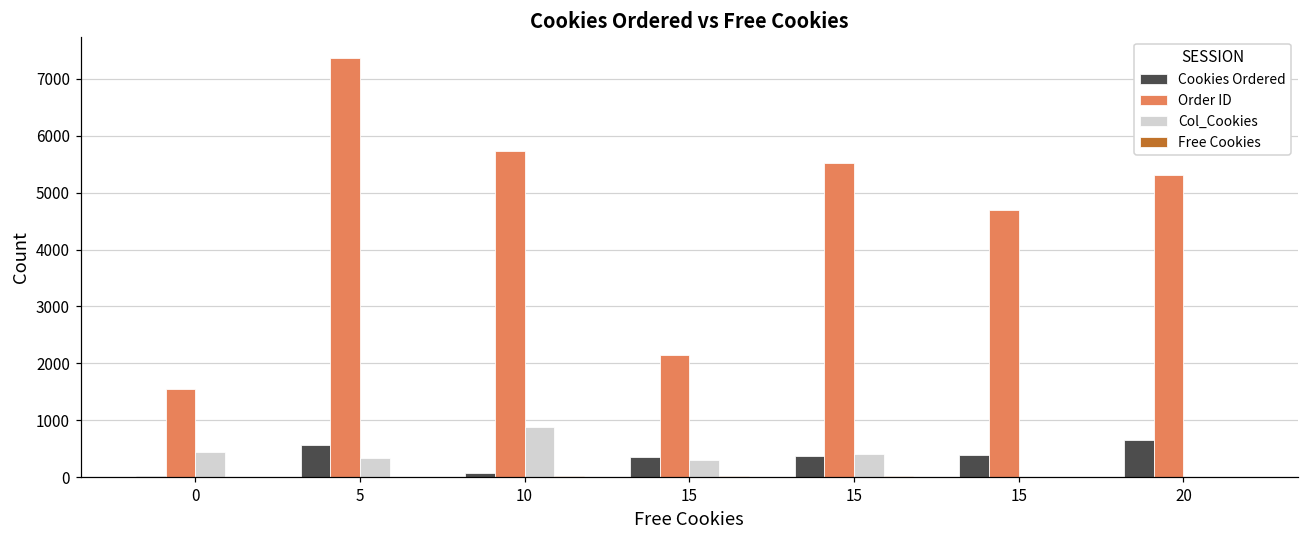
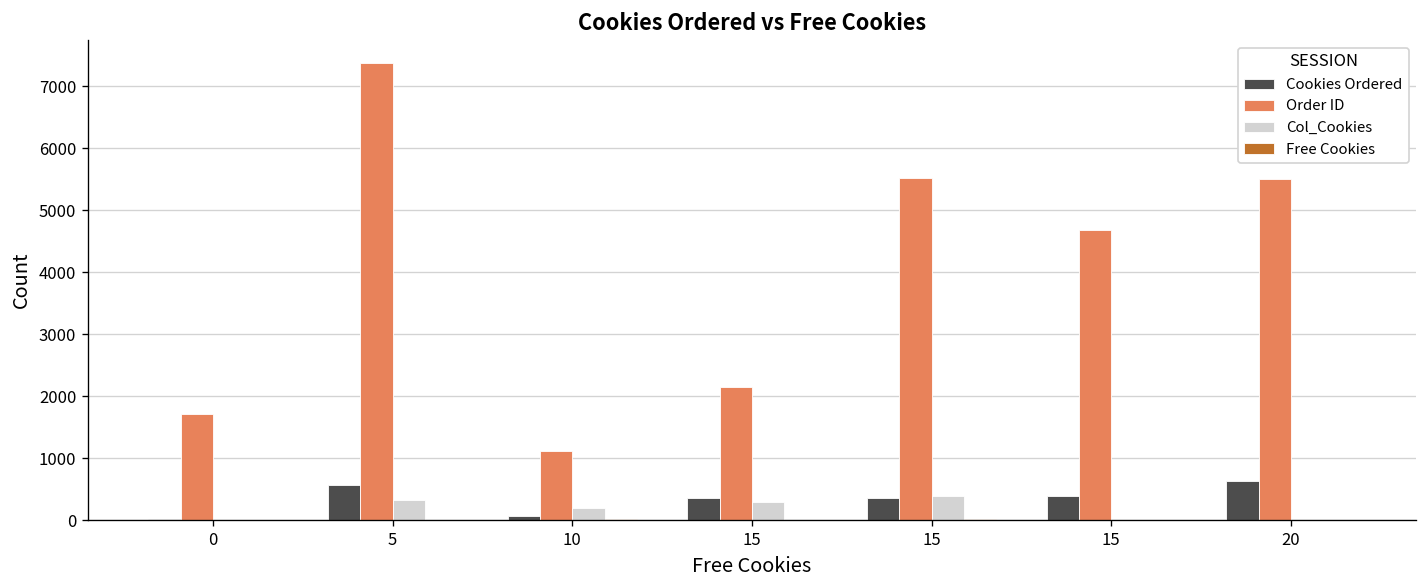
  {
    "Cookies Ordered": {
      "5": 600,
      "10": 100,
      "20": 600
    },
    "Order ID": {
-     "0": 1500,
+     "0": 1700,
      "5": 7400,
-     "10": 5700,
-     "20": 5300
+     "10": 1100,
+     "20": 5500
    },
    "Col_Cookies": {
-     "0": 400,
+     "0": 0,
      "5": 300,
-     "10": 900,
+     "10": 200,
      "20": 0
    },
    "Free Cookies": {
      "0": 0,
      "20": 0
    }
  }
